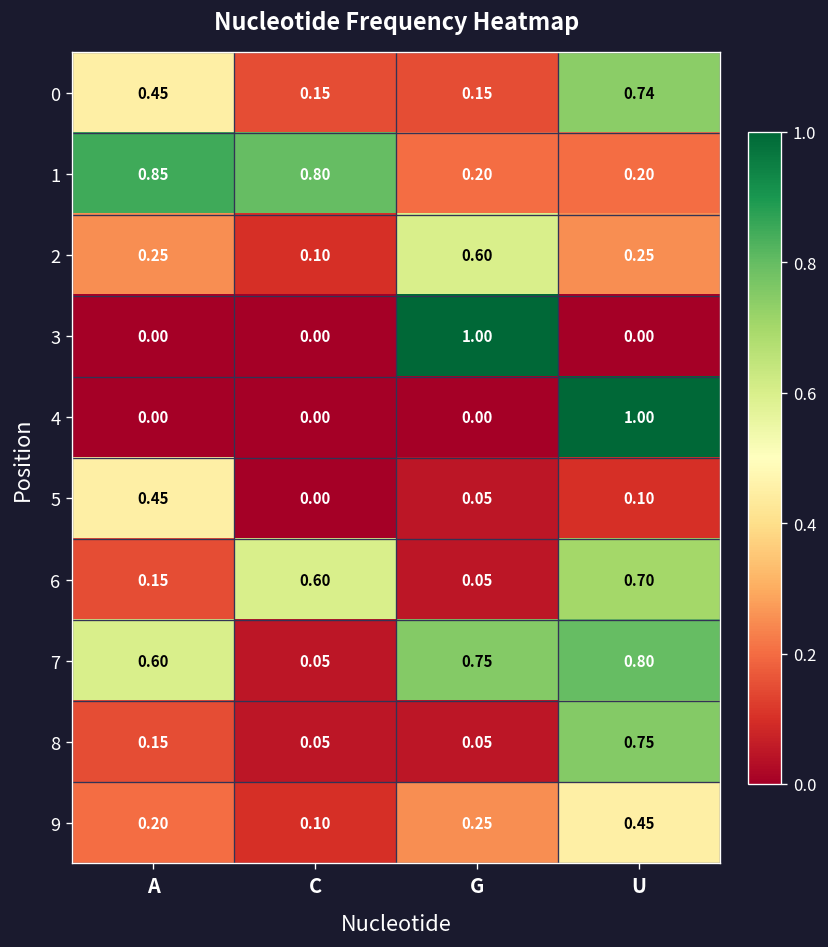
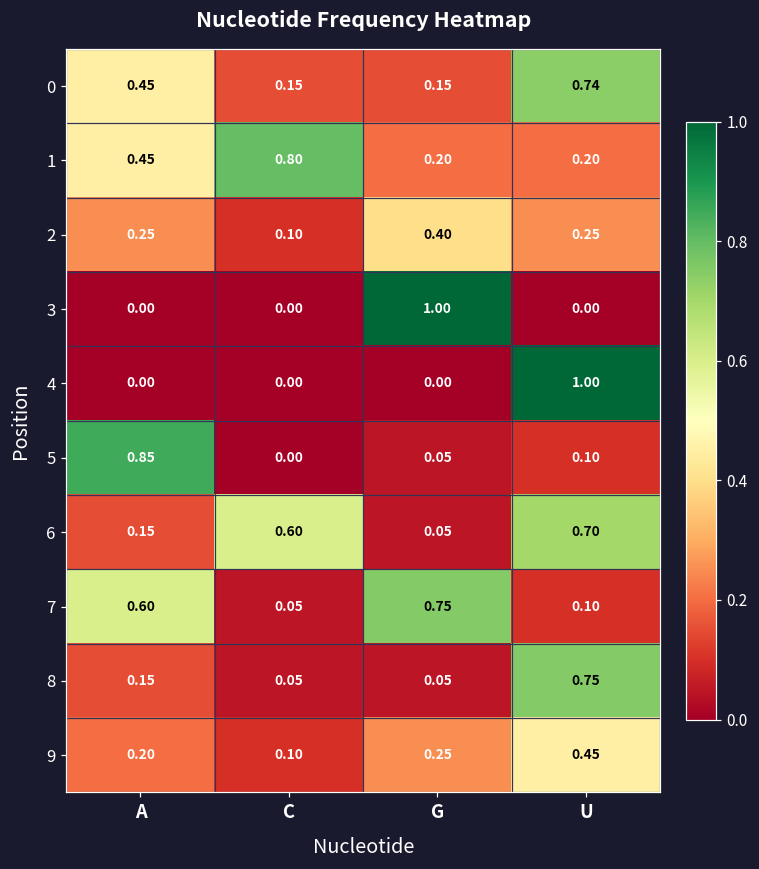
  {
    "0": {
      "A": 0.45,
      "C": 0.15,
      "G": 0.15,
      "U": 0.74
    },
    "1": {
-     "A": 0.85,
+     "A": 0.45,
      "C": 0.80,
      "G": 0.20,
      "U": 0.20
    },
    "2": {
      "A": 0.25,
      "C": 0.10,
-     "G": 0.60,
+     "G": 0.40,
      "U": 0.25
    },
    "3": {
      "A": 0.00,
      "C": 0.00,
      "G": 1.00,
      "U": 0.00
    },
    "4": {
      "A": 0.00,
      "C": 0.00,
      "G": 0.00,
      "U": 1.00
    },
    "5": {
-     "A": 0.45,
+     "A": 0.85,
      "C": 0.00,
      "G": 0.05,
      "U": 0.10
    },
    "6": {
      "A": 0.15,
      "C": 0.60,
      "G": 0.05,
      "U": 0.70
    },
    "7": {
      "A": 0.60,
      "C": 0.05,
      "G": 0.75,
-     "U": 0.80
+     "U": 0.10
    },
    "8": {
      "A": 0.15,
      "C": 0.05,
      "G": 0.05,
      "U": 0.75
    },
    "9": {
      "A": 0.20,
      "C": 0.10,
      "G": 0.25,
      "U": 0.45
    }
  }
